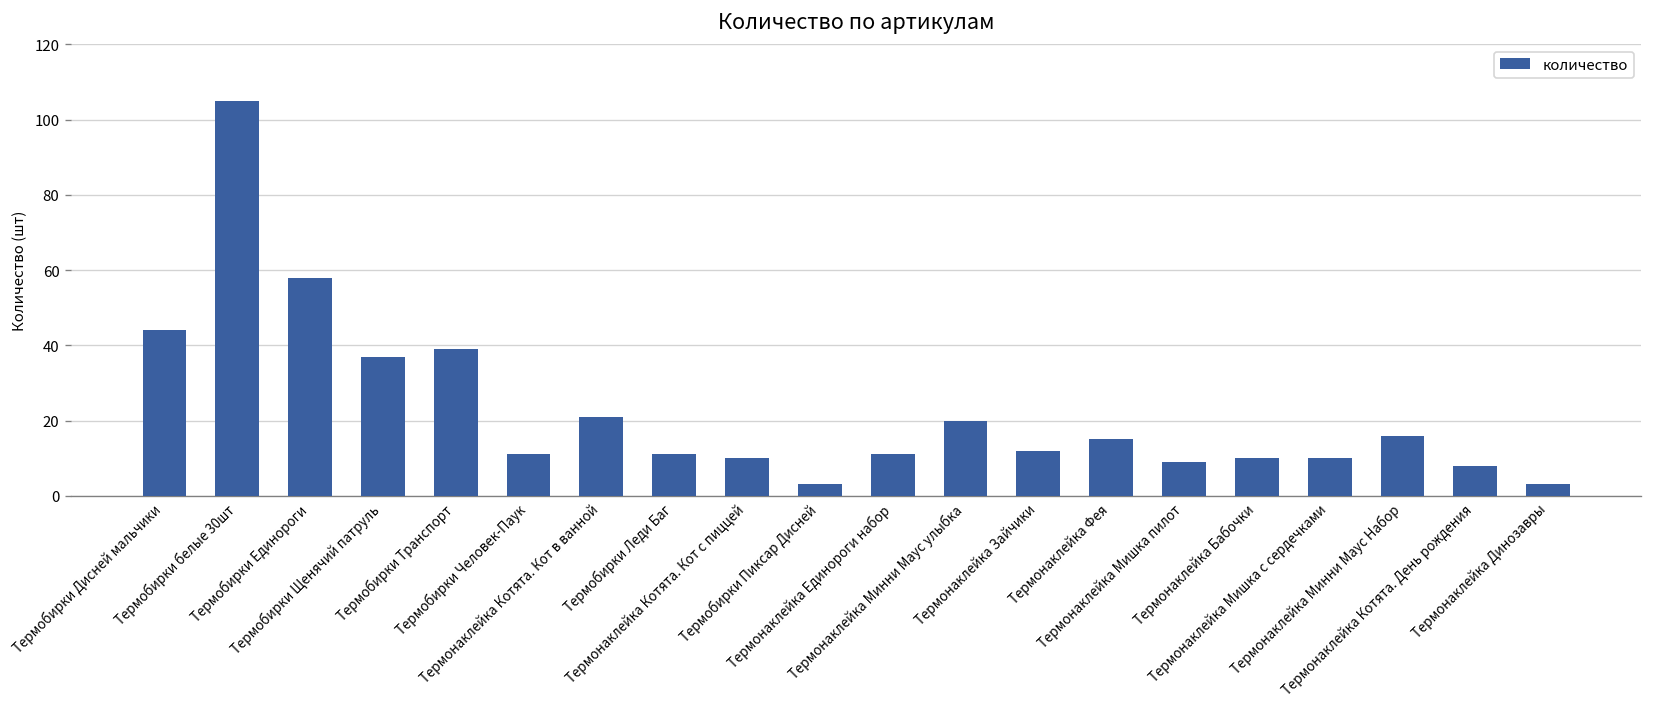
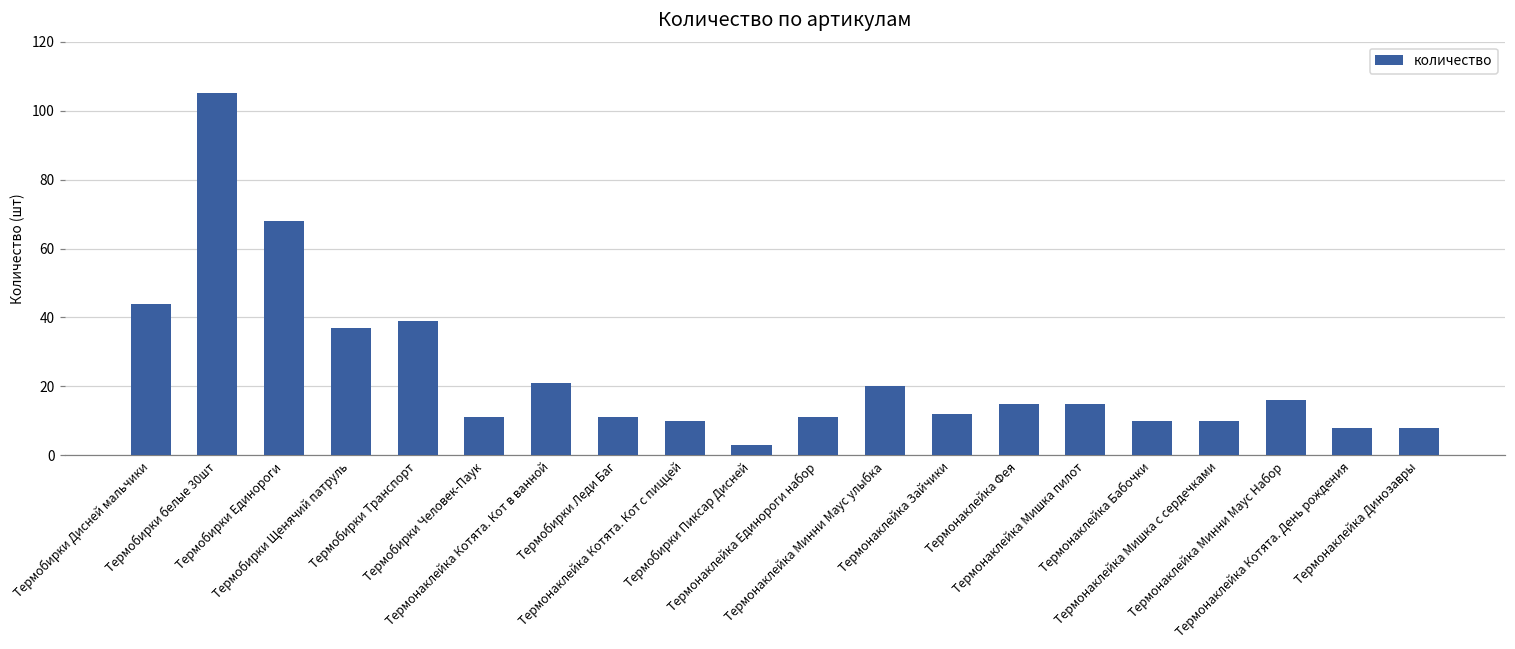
  {
    "Термобирки Дисней мальчики": 44,
    "Термобирки белые 30шт": 105,
-   "Термобирки Единороги": 58,
+   "Термобирки Единороги": 68,
    "Термобирки Щенячий патруль": 37,
    "Термобирки Транспорт": 39,
    "Термобирки Человек-Паук": 11,
    "Термонаклейка Котята. Кот в ванной": 21,
    "Термобирки Леди Баг": 11,
    "Термонаклейка Котята. Кот с пиццей": 10,
    "Термобирки Пиксар Дисней": 3,
    "Термонаклейка Единороги набор": 11,
    "Термонаклейка Минни Маус улыбка": 20,
    "Термонаклейка Зайчики": 12,
    "Термонаклейка Фея": 15,
-   "Термонаклейка Мишка пилот": 9,
+   "Термонаклейка Мишка пилот": 15,
    "Термонаклейка Бабочки": 10,
    "Термонаклейка Мишка с сердечками": 10,
    "Термонаклейка Минни Маус Набор": 16,
    "Термонаклейка Котята. День рождения": 8,
-   "Термонаклейка Динозавры": 3
+   "Термонаклейка Динозавры": 8
  }
